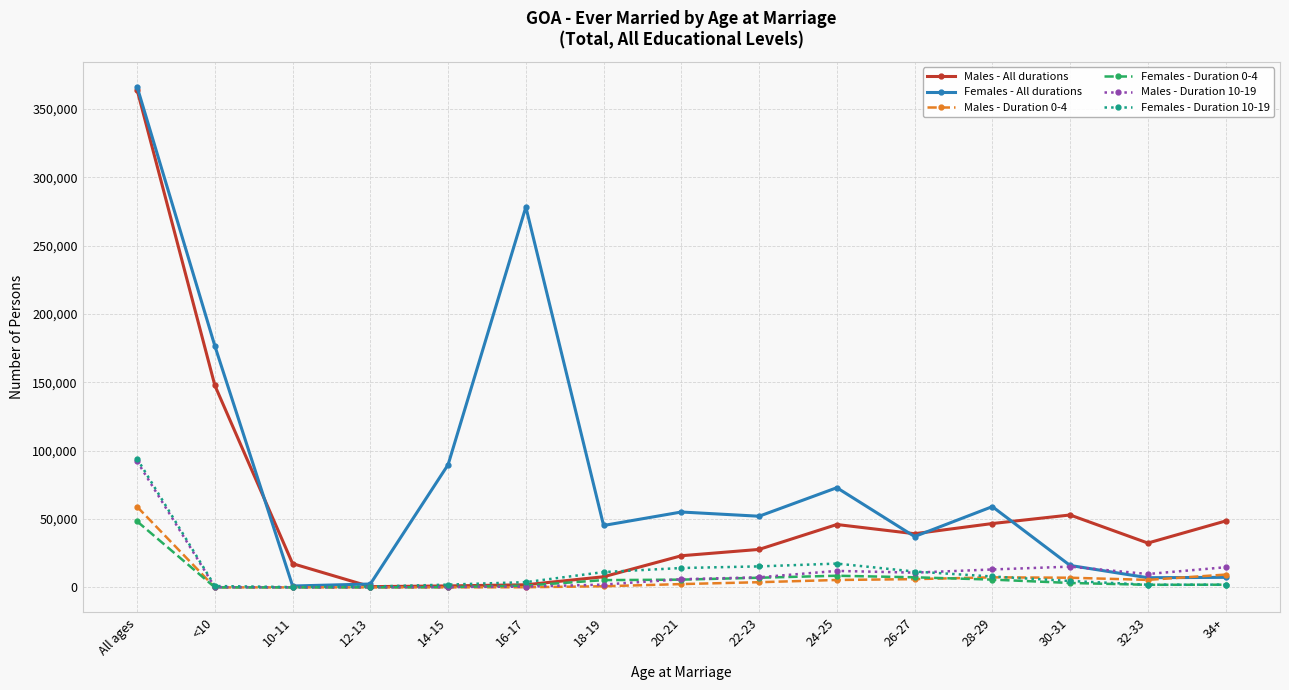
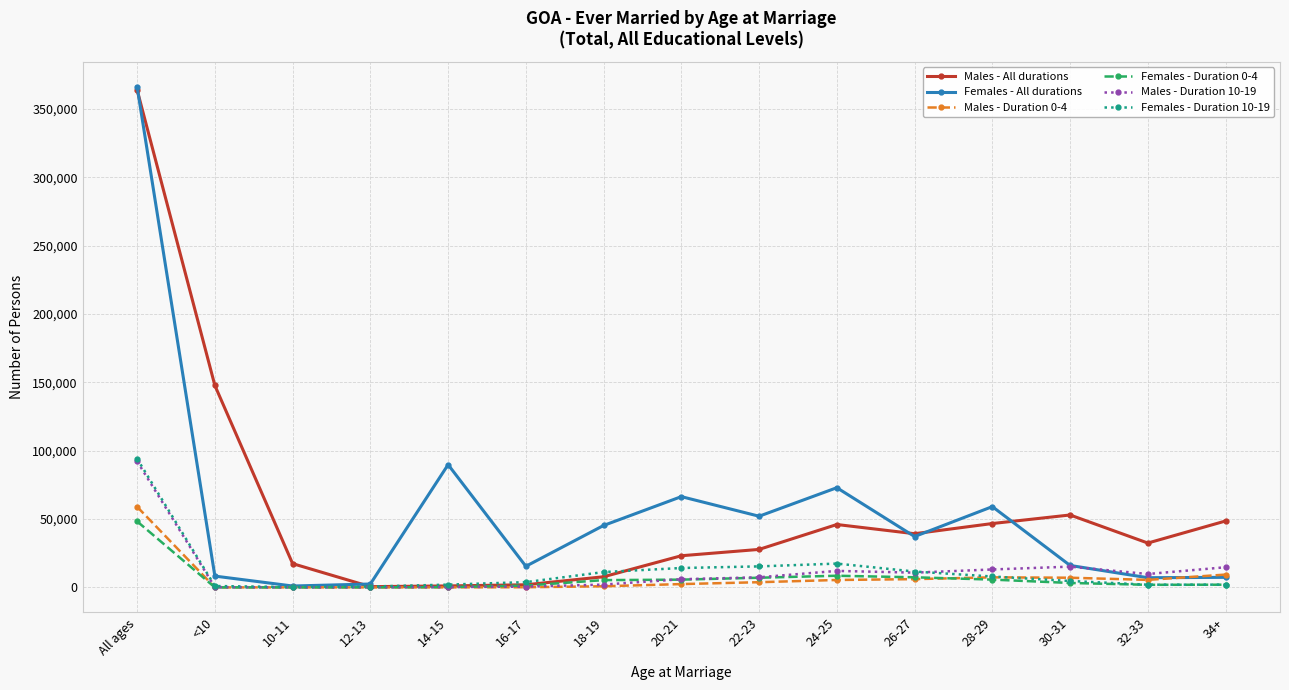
  {
    "Males - All durations": {
      "All ages": "364,000",
      "<10": "148,000",
      "10-11": "17,000",
      "18-19": "8,000",
      "20-21": "23,000",
      "22-23": "28,000",
      "24-25": "46,000",
      "26-27": "39,000",
      "28-29": "47,000",
      "30-31": "53,000",
      "32-33": "32,000",
      "34+": "49,000"
    },
    "Females - All durations": {
      "All ages": "366,000",
-     "<10": "177,000",
+     "<10": "8,000",
      "14-15": "90,000",
-     "16-17": "278,000",
+     "16-17": "15,000",
      "18-19": "45,000",
-     "20-21": "55,000",
+     "20-21": "66,000",
      "22-23": "52,000",
      "24-25": "73,000",
      "26-27": "37,000",
      "28-29": "59,000",
      "34+": "7,000"
    },
    "Males - Duration 0-4": {
      "All ages": "59,000",
      "20-21": "2,000",
      "22-23": "4,000",
      "24-25": "5,000",
      "30-31": "7,000",
      "34+": "9,000"
    },
    "Males - Duration 10-19": {
      "24-25": "12,000",
      "28-29": "13,000",
      "32-33": "10,000",
      "34+": "15,000"
    }
  }
